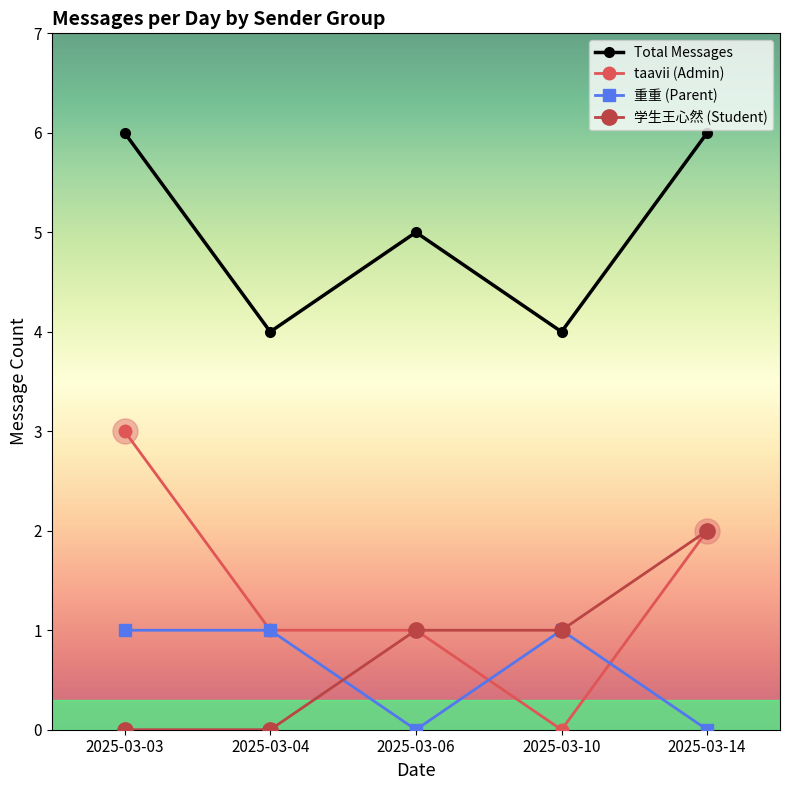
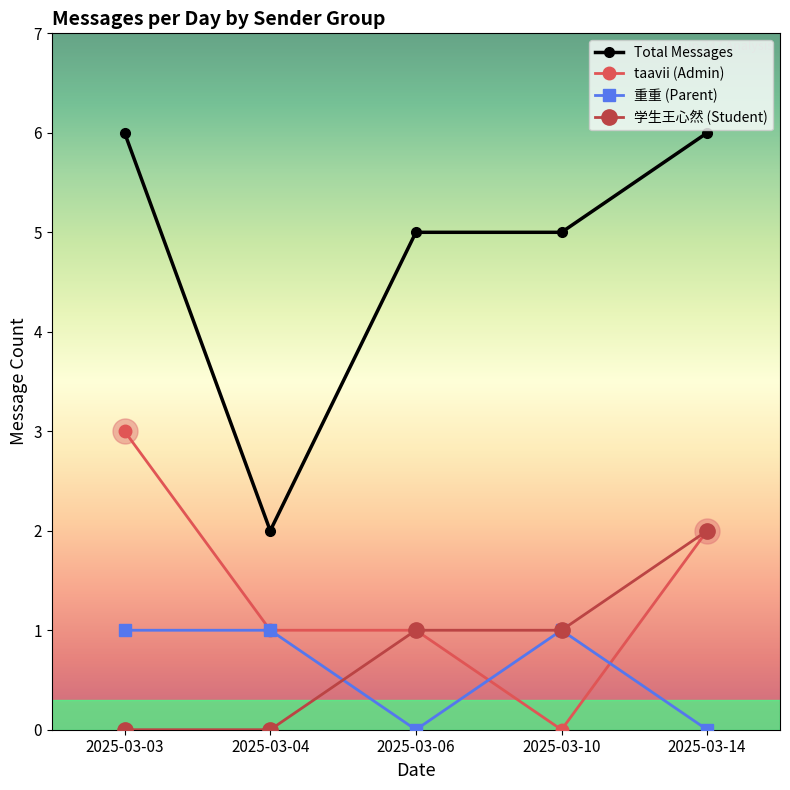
  {
    "Total Messages": {
      "2025-03-03": 6,
-     "2025-03-04": 4,
+     "2025-03-04": 2,
      "2025-03-06": 5,
-     "2025-03-10": 4,
+     "2025-03-10": 5,
      "2025-03-14": 6
    },
    "重重 (Parent)": {
      "2025-03-03": 1
    }
  }
